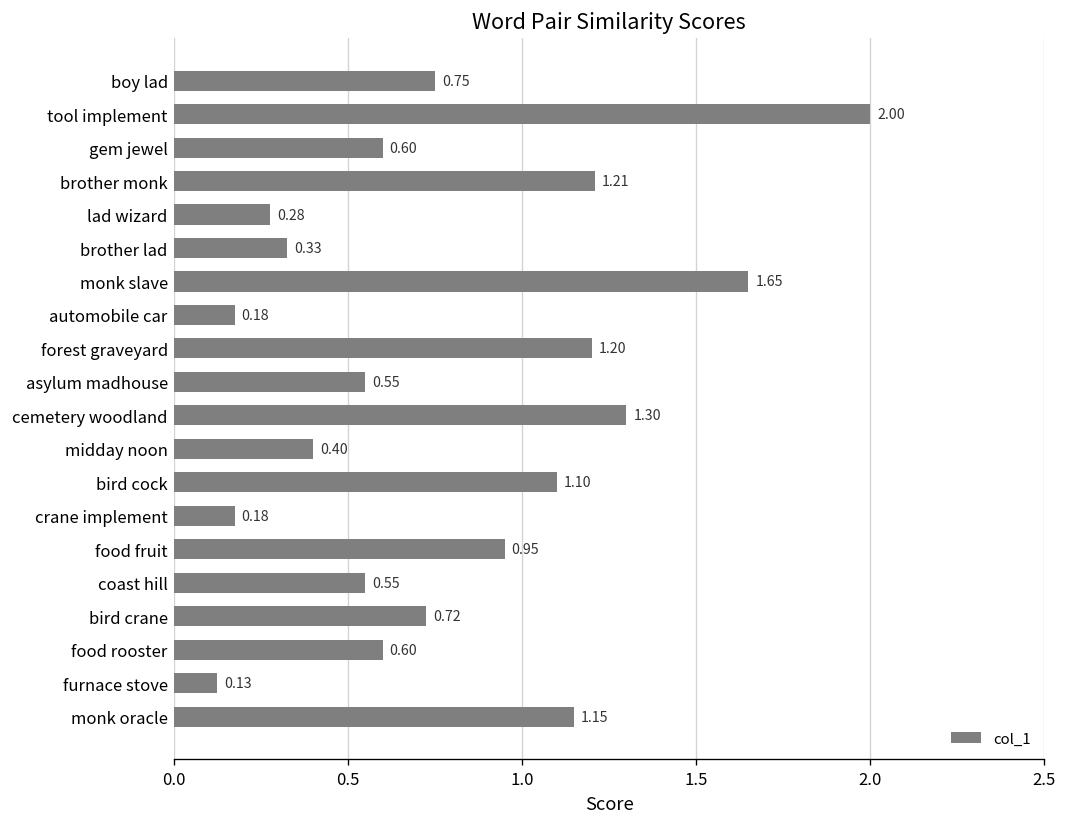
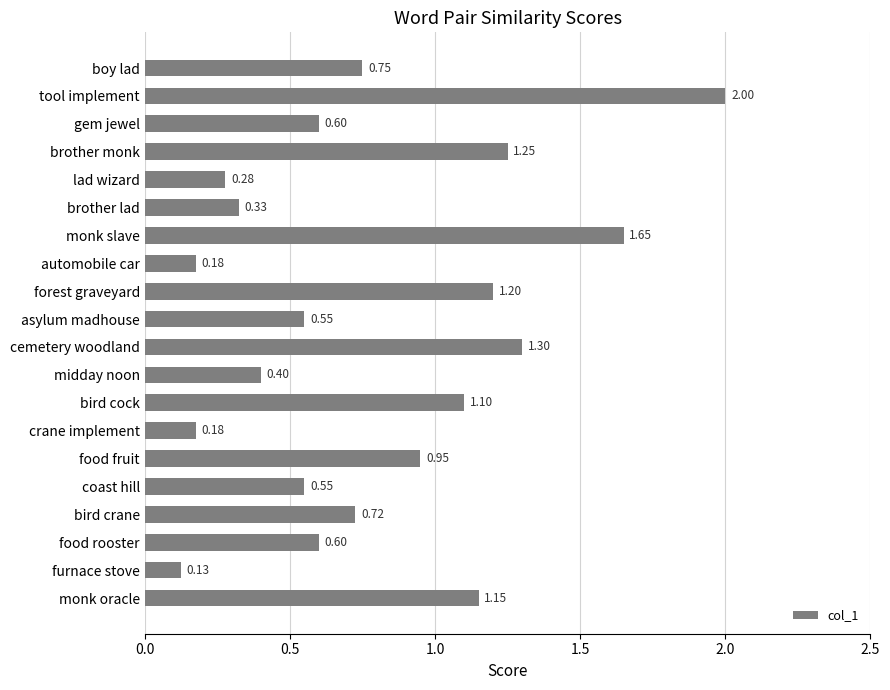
  {
    "boy lad": 0.75,
    "tool implement": 2.00,
    "gem jewel": 0.60,
-   "brother monk": 1.21,
+   "brother monk": 1.25,
    "lad wizard": 0.28,
    "brother lad": 0.33,
    "monk slave": 1.65,
    "automobile car": 0.18,
    "forest graveyard": 1.20,
    "asylum madhouse": 0.55,
    "cemetery woodland": 1.30,
    "midday noon": 0.40,
    "bird cock": 1.10,
    "crane implement": 0.18,
    "food fruit": 0.95,
    "coast hill": 0.55,
    "bird crane": 0.72,
    "food rooster": 0.60,
    "furnace stove": 0.13,
    "monk oracle": 1.15
  }
